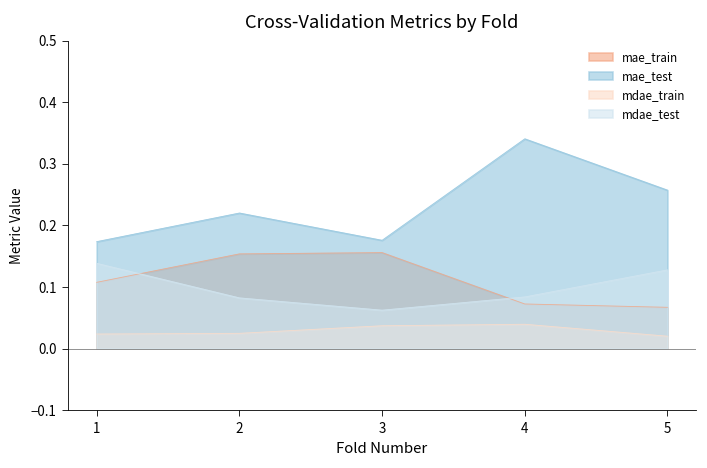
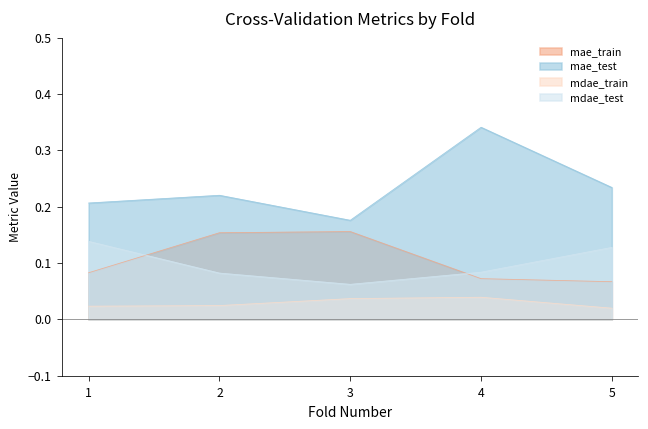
  {
    "mae_train": {
-     "1": 0.11,
+     "1": 0.08,
      "2": 0.15,
      "3": 0.16,
      "4": 0.07,
      "5": 0.07
    },
    "mae_test": {
-     "1": 0.17,
+     "1": 0.21,
      "2": 0.22,
      "3": 0.18,
      "4": 0.34,
-     "5": 0.26
+     "5": 0.23
    }
  }
